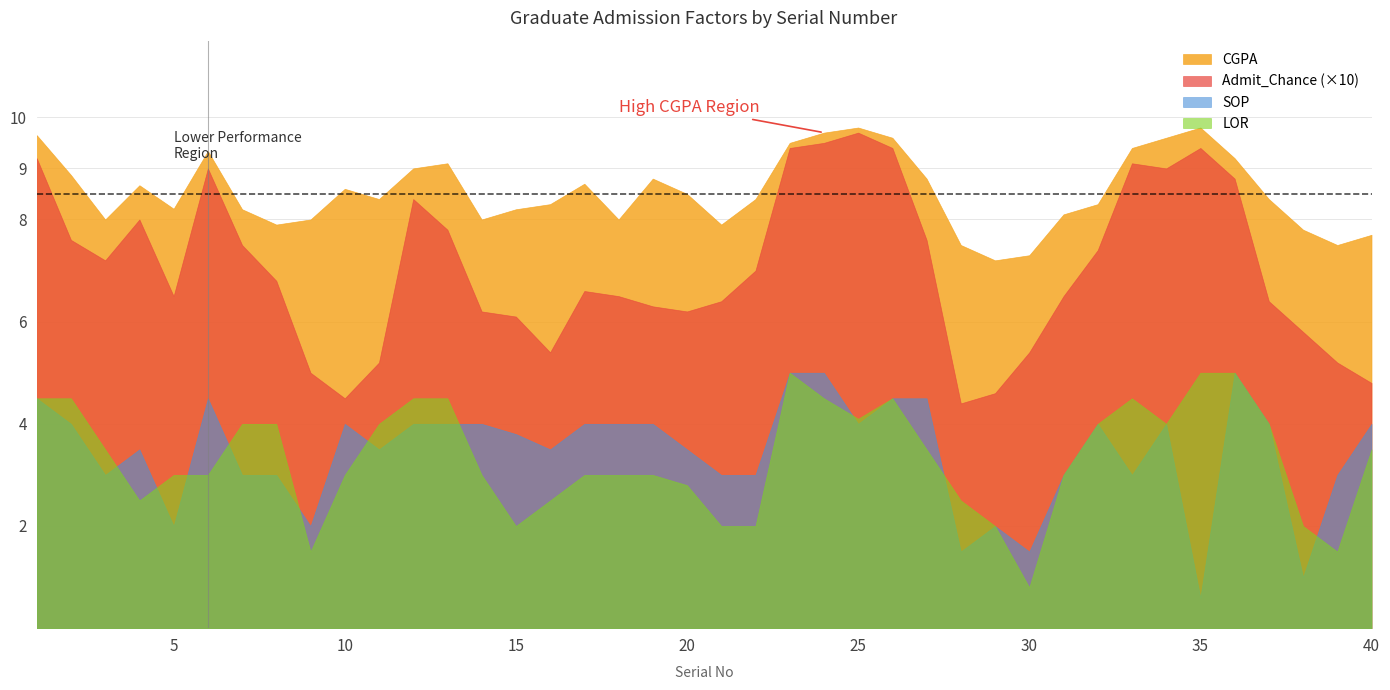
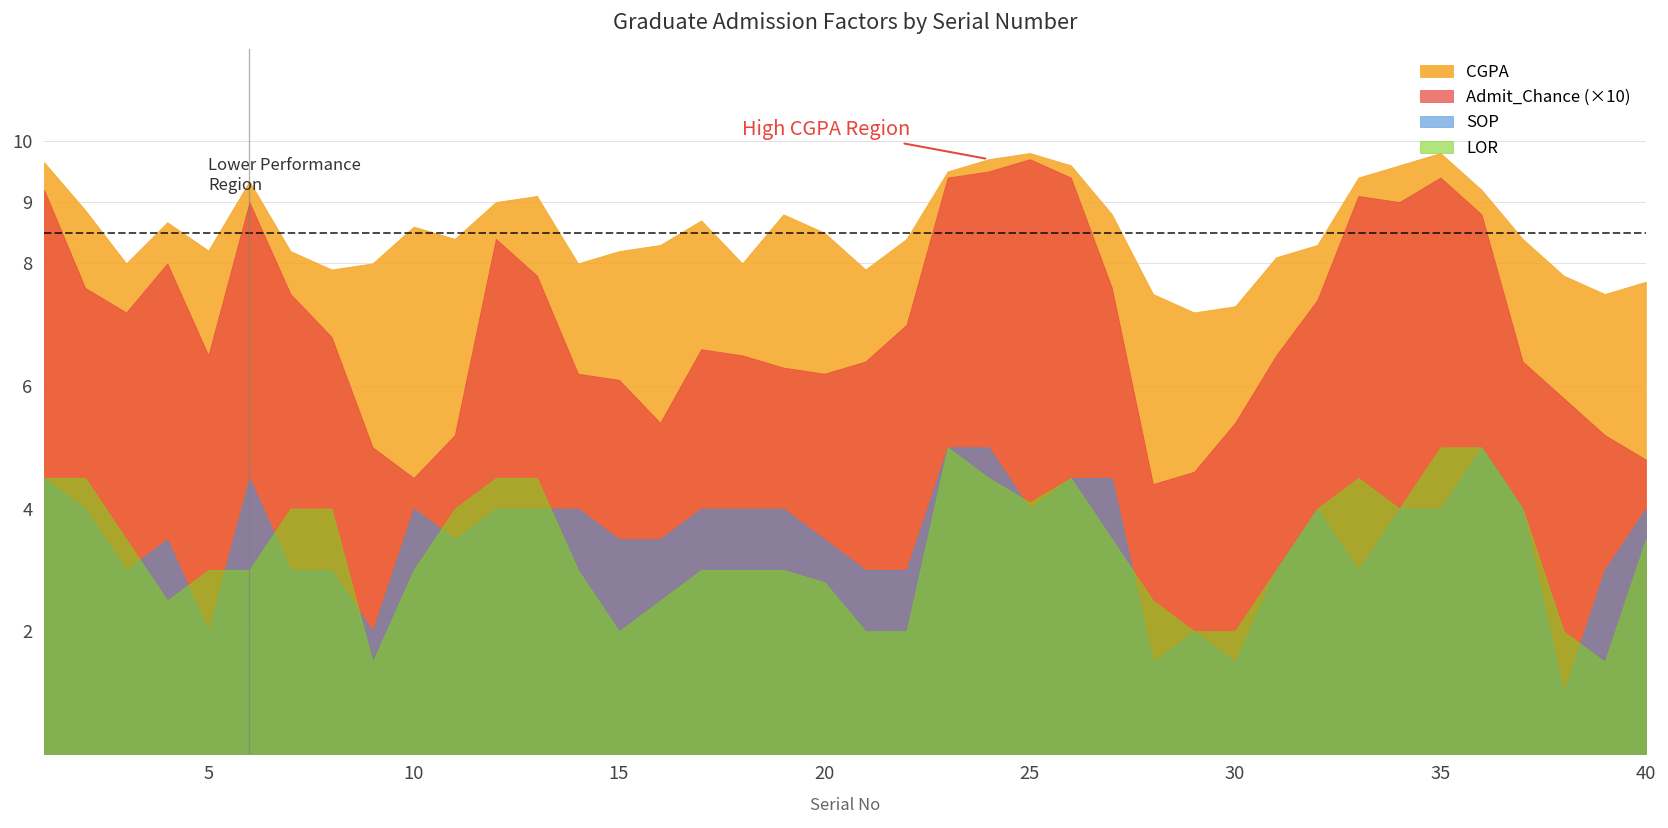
  {
    "CGPA": {
      "5": 8.2,
      "10": 8.6,
      "15": 8.2,
      "20": 8.5,
      "25": 9.8,
      "30": 7.3,
      "35": 9.8,
      "40": 7.7
    },
    "Admit_Chance (×10)": {
      "5": 6.5,
      "10": 4.5,
      "15": 6.1,
      "20": 6.2,
      "25": 9.7,
      "30": 5.4,
      "35": 9.4,
      "40": 4.8
    },
    "SOP": {
      "5": 2.0,
      "10": 4.0,
-     "15": 3.8,
+     "15": 3.5,
      "20": 3.5,
      "25": 4.0,
      "30": 1.5,
-     "35": 0.6,
+     "35": 4.0,
      "40": 4.0
    },
    "LOR": {
      "5": 3.0,
      "10": 3.0,
      "15": 2.0,
      "20": 2.8,
      "25": 4.1,
-     "30": 0.8,
+     "30": 2.0,
      "35": 5.0,
      "40": 3.5
    }
  }
